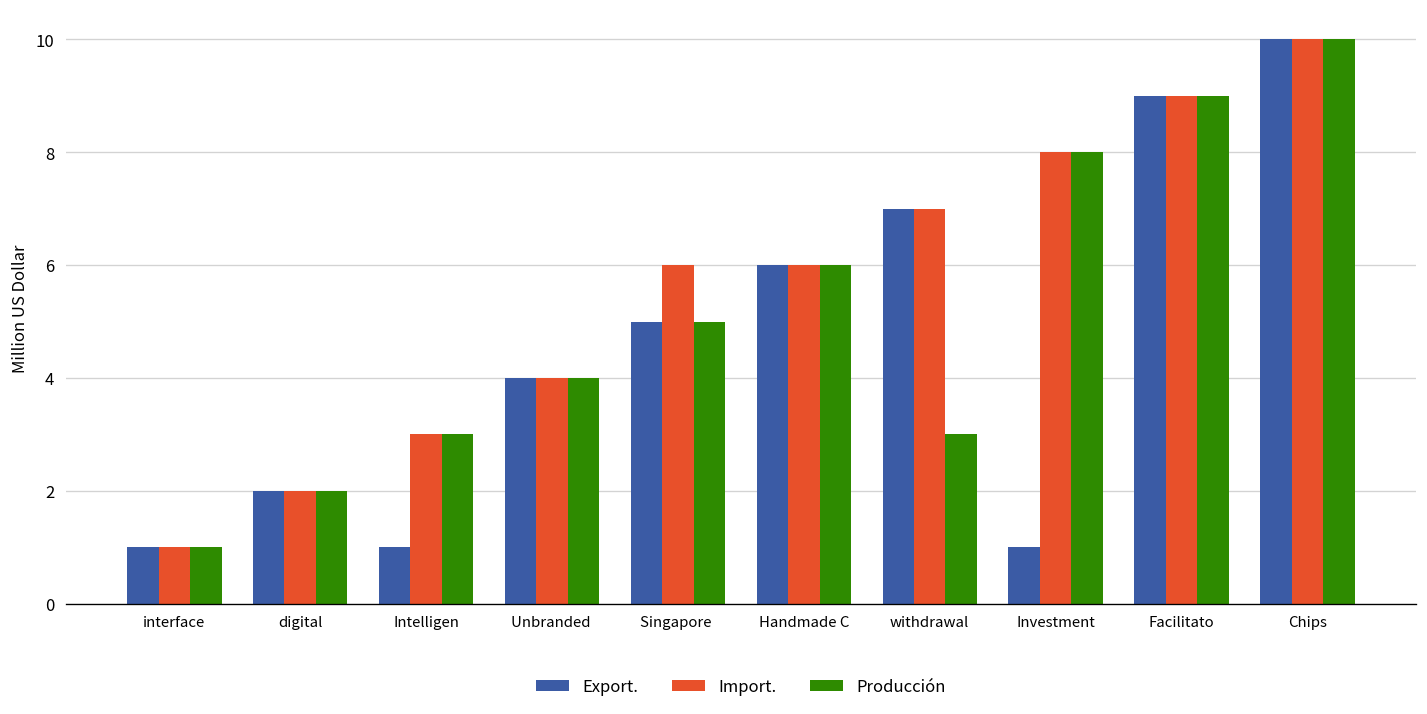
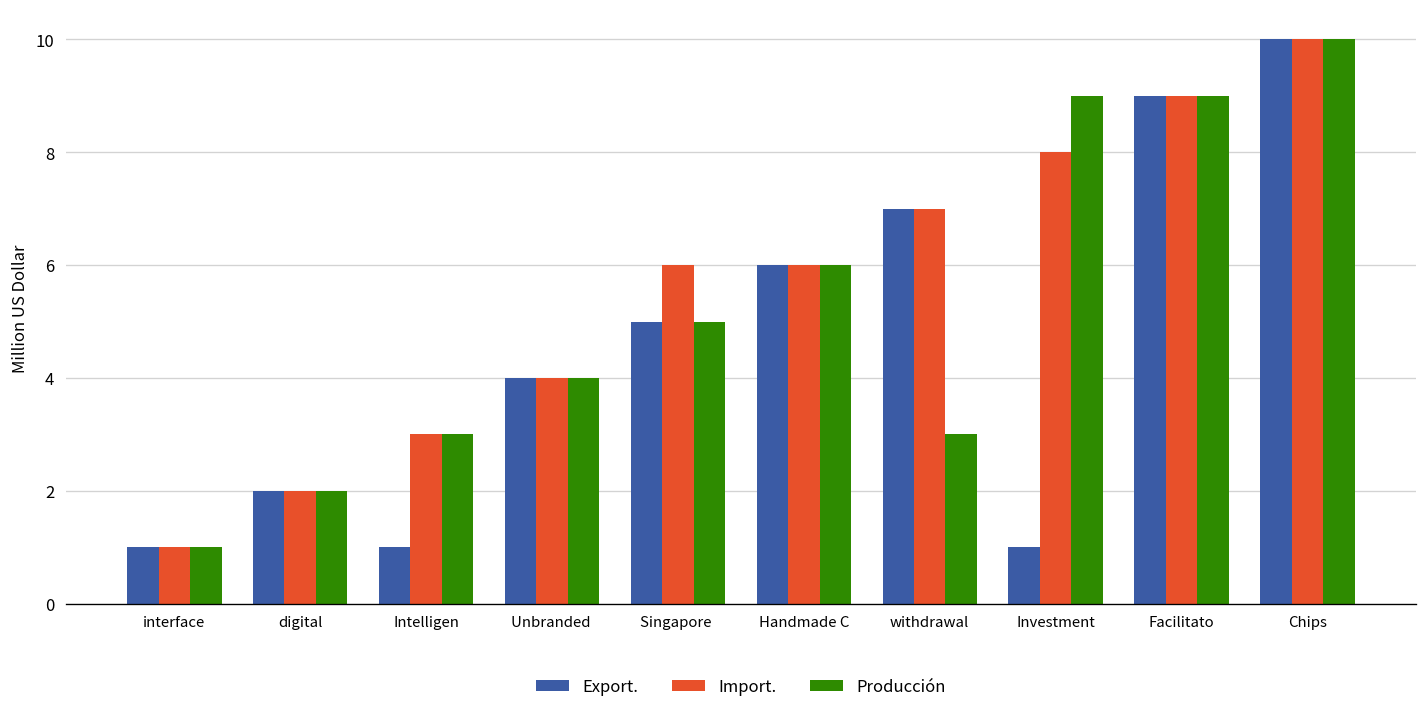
  {
    "Export.": {
      "interface": 1,
      "digital": 2,
      "Intelligen": 1,
      "Unbranded": 4,
      "Singapore": 5,
      "Handmade C": 6,
      "withdrawal": 7,
      "Investment": 1,
      "Facilitato": 9,
      "Chips": 10
    },
    "Import.": {
      "interface": 1,
      "digital": 2,
      "Intelligen": 3,
      "Unbranded": 4,
      "Singapore": 6,
      "Handmade C": 6,
      "withdrawal": 7,
      "Investment": 8,
      "Facilitato": 9,
      "Chips": 10
    },
    "Producción": {
      "interface": 1,
      "digital": 2,
      "Intelligen": 3,
      "Unbranded": 4,
      "Singapore": 5,
      "Handmade C": 6,
      "withdrawal": 3,
-     "Investment": 8,
+     "Investment": 9,
      "Facilitato": 9,
      "Chips": 10
    }
  }
